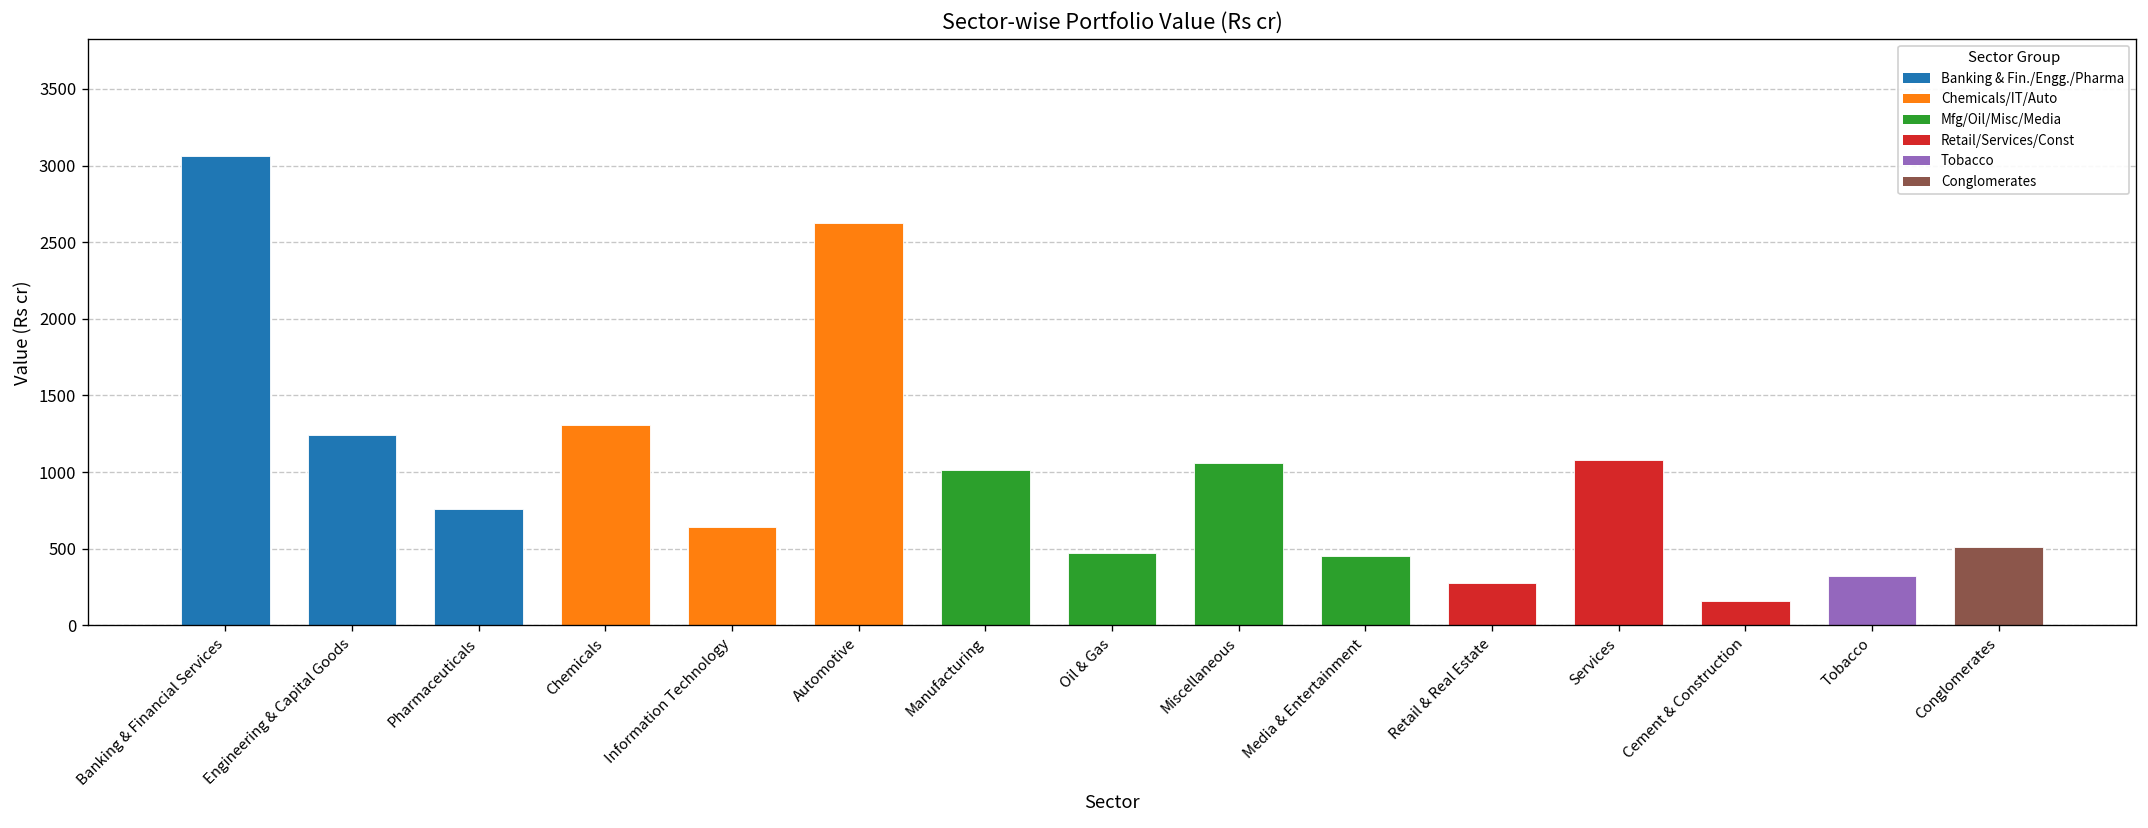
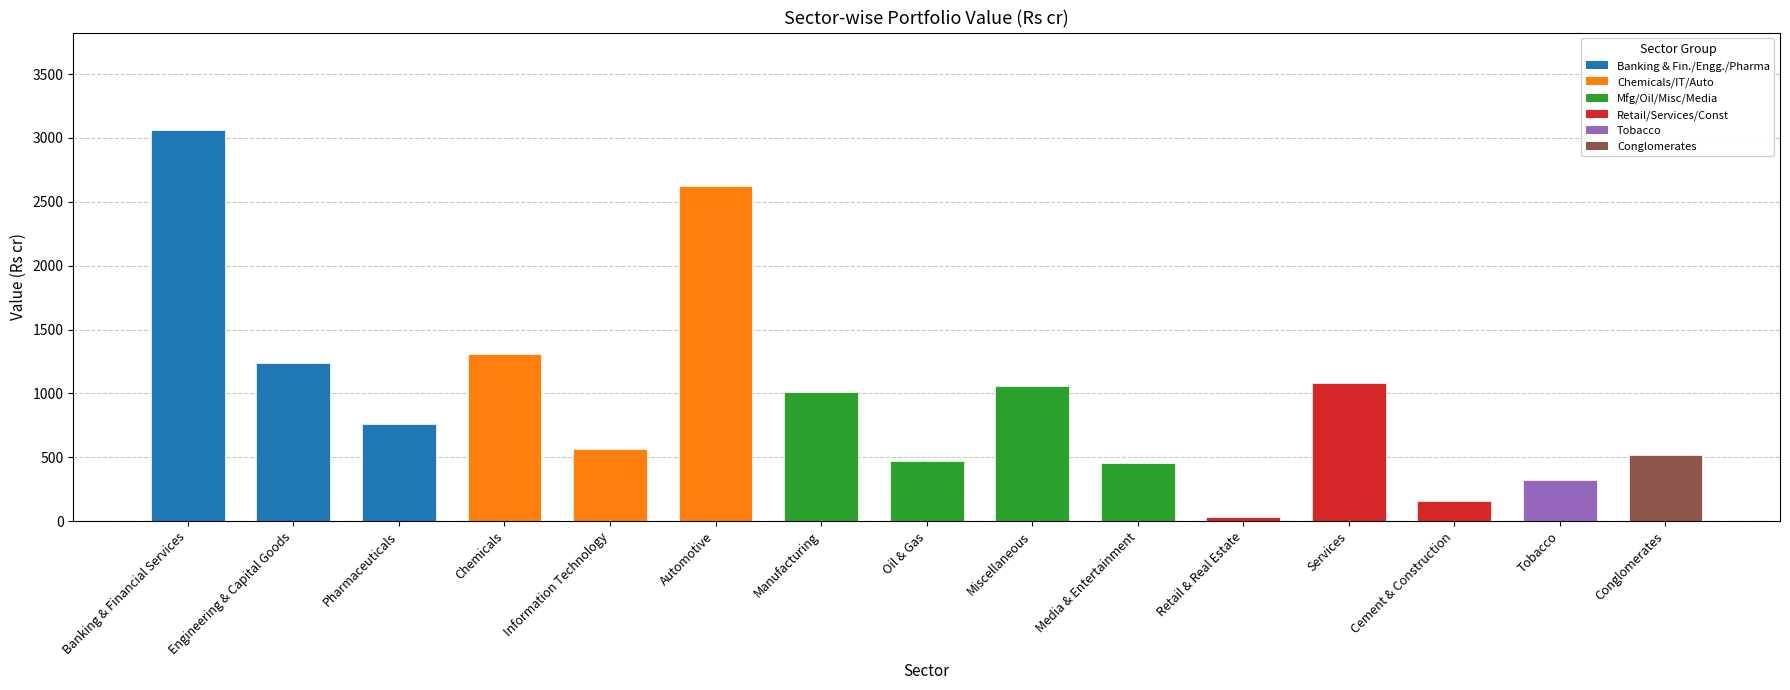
  {
    "Banking & Financial Services": 3060,
    "Engineering & Capital Goods": 1240,
    "Pharmaceuticals": 760,
    "Chemicals": 1310,
-   "Information Technology": 640,
+   "Information Technology": 560,
    "Automotive": 2620,
    "Manufacturing": 1010,
    "Oil & Gas": 470,
    "Miscellaneous": 1060,
    "Media & Entertainment": 450,
-   "Retail & Real Estate": 270,
+   "Retail & Real Estate": 30,
    "Services": 1080,
    "Cement & Construction": 160,
    "Tobacco": 320,
    "Conglomerates": 510
  }
